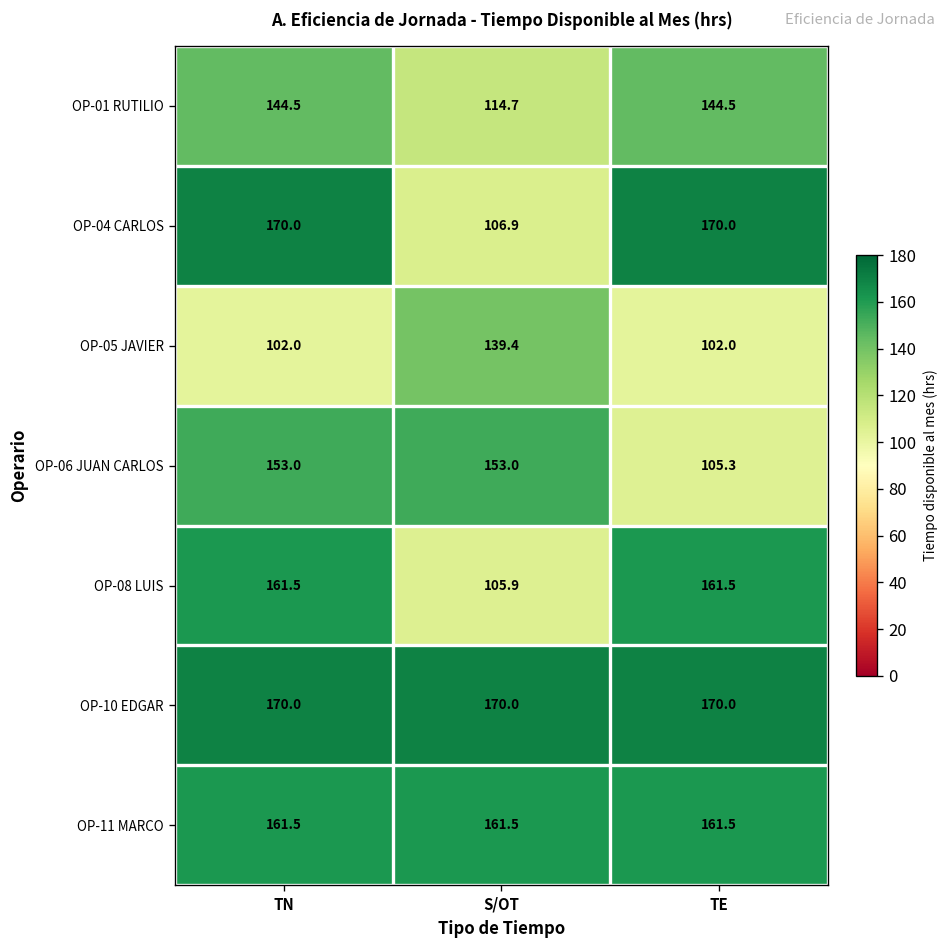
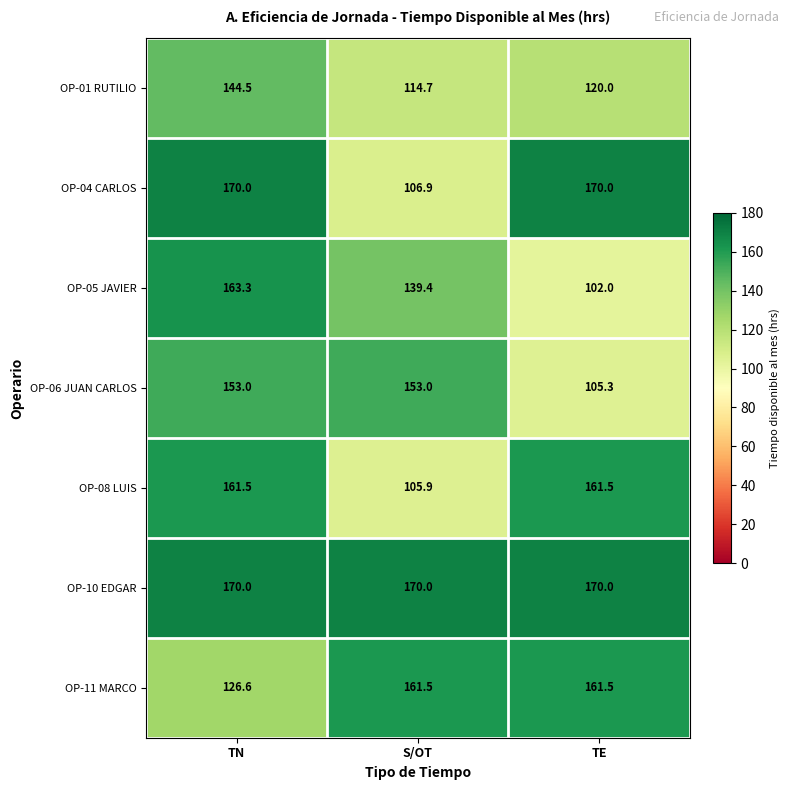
  {
    "OP-01 RUTILIO": {
      "TN": 144.5,
      "S/OT": 114.7,
-     "TE": 144.5
+     "TE": 120.0
    },
    "OP-04 CARLOS": {
      "TN": 170.0,
      "S/OT": 106.9,
      "TE": 170.0
    },
    "OP-05 JAVIER": {
-     "TN": 102.0,
+     "TN": 163.3,
      "S/OT": 139.4,
      "TE": 102.0
    },
    "OP-06 JUAN CARLOS": {
      "TN": 153.0,
      "S/OT": 153.0,
      "TE": 105.3
    },
    "OP-08 LUIS": {
      "TN": 161.5,
      "S/OT": 105.9,
      "TE": 161.5
    },
    "OP-10 EDGAR": {
      "TN": 170.0,
      "S/OT": 170.0,
      "TE": 170.0
    },
    "OP-11 MARCO": {
-     "TN": 161.5,
+     "TN": 126.6,
      "S/OT": 161.5,
      "TE": 161.5
    }
  }
